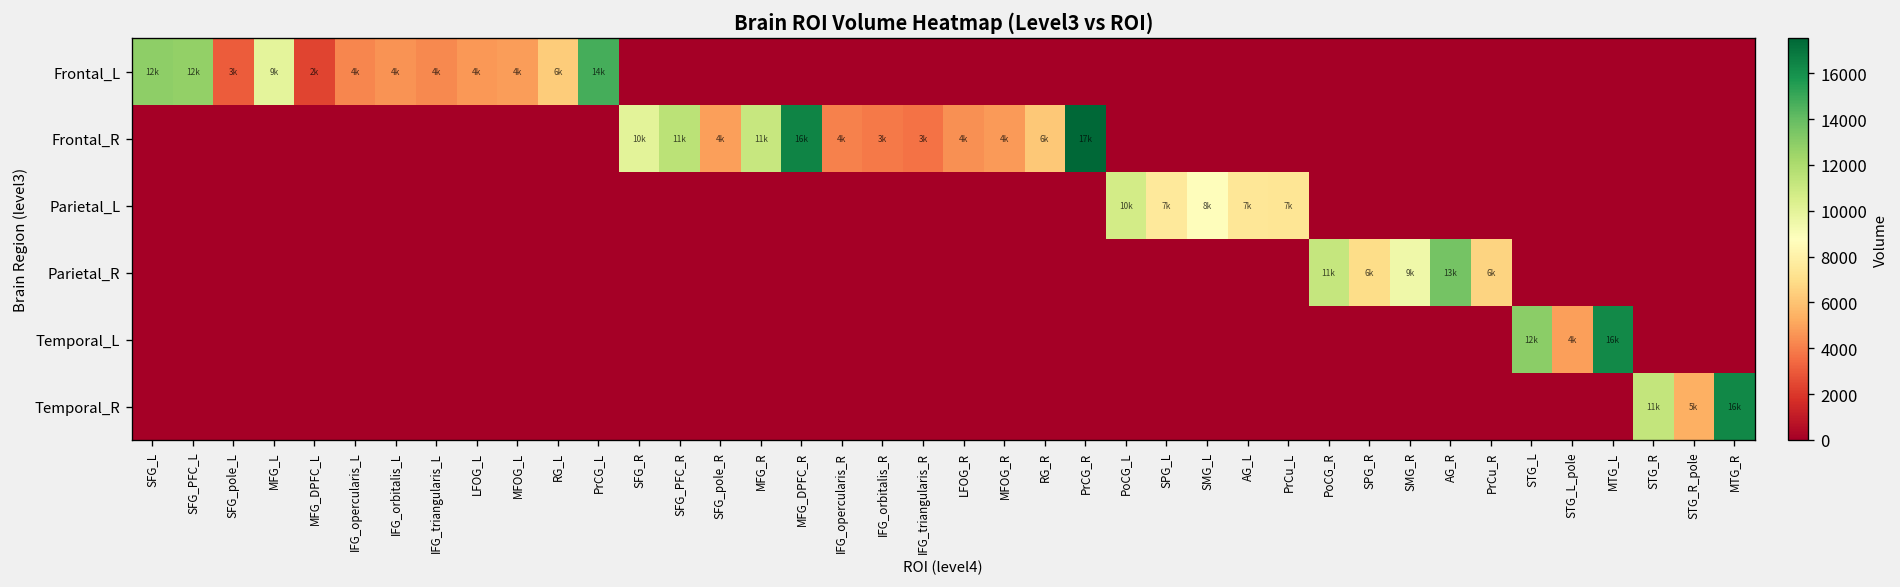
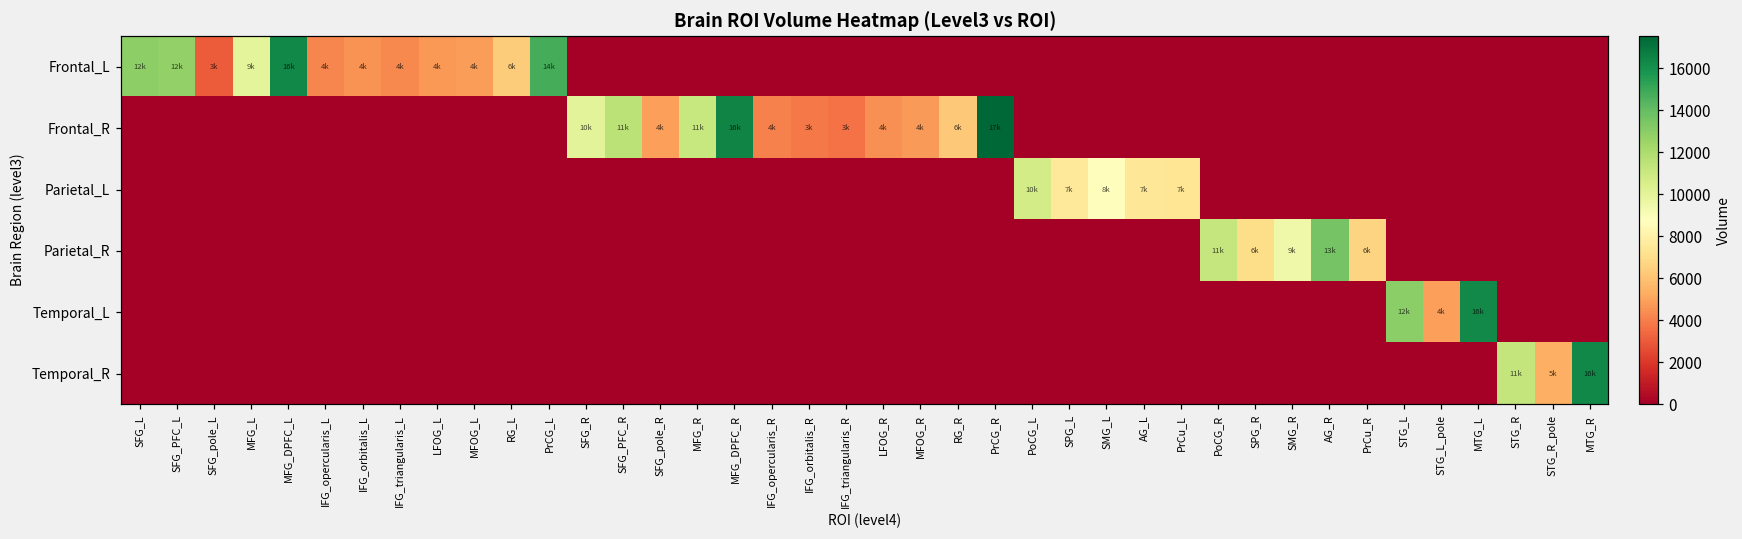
  {
    "Frontal_L": {
      "SFG_L": "12k",
      "SFG_PFC_L": "12k",
      "SFG_pole_L": "3k",
      "MFG_L": "9k",
-     "MFG_DPFC_L": "2k",
+     "MFG_DPFC_L": "16k",
      "IFG_opercularis_L": "4k",
      "IFG_orbitalis_L": "4k",
      "IFG_triangularis_L": "4k",
      "LFOG_L": "4k",
      "MFOG_L": "4k",
      "RG_L": "6k",
      "PrCG_L": "14k"
    },
    "Frontal_R": {
      "SFG_R": "10k",
      "SFG_PFC_R": "11k",
      "SFG_pole_R": "4k",
      "MFG_R": "11k",
      "MFG_DPFC_R": "16k",
      "IFG_opercularis_R": "4k",
      "IFG_orbitalis_R": "3k",
      "IFG_triangularis_R": "3k",
      "LFOG_R": "4k",
      "MFOG_R": "4k",
      "RG_R": "6k",
      "PrCG_R": "17k"
    },
    "Parietal_L": {
      "PoCG_L": "10k",
      "SPG_L": "7k",
      "SMG_L": "8k",
      "AG_L": "7k",
      "PrCu_L": "7k"
    },
    "Parietal_R": {
      "PoCG_R": "11k",
      "SPG_R": "6k",
      "SMG_R": "9k",
      "AG_R": "13k",
      "PrCu_R": "6k"
    },
    "Temporal_L": {
      "STG_L": "12k",
      "STG_L_pole": "4k",
      "MTG_L": "16k"
    },
    "Temporal_R": {
      "STG_R": "11k",
      "STG_R_pole": "5k",
      "MTG_R": "16k"
    }
  }
